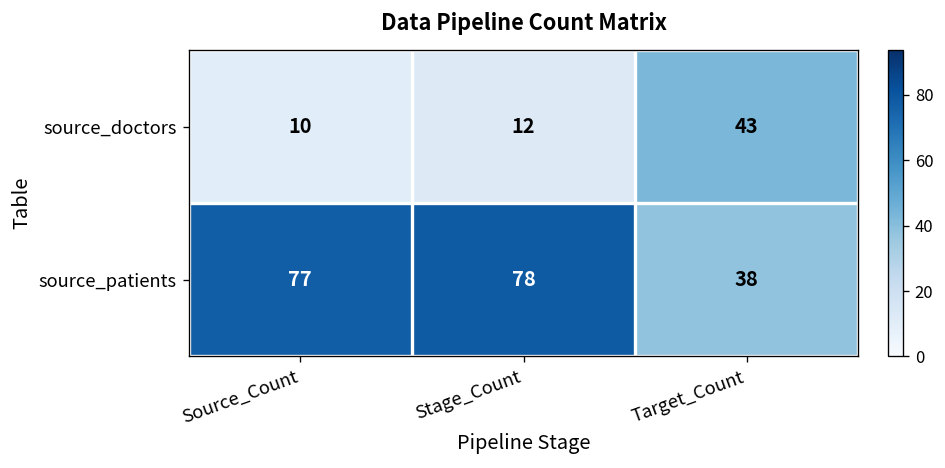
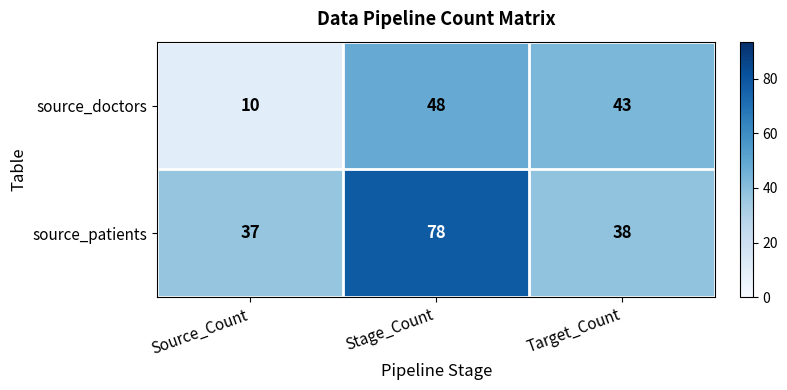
  {
    "source_doctors": {
      "Source_Count": 10,
-     "Stage_Count": 12,
+     "Stage_Count": 48,
      "Target_Count": 43
    },
    "source_patients": {
-     "Source_Count": 77,
+     "Source_Count": 37,
      "Stage_Count": 78,
      "Target_Count": 38
    }
  }
